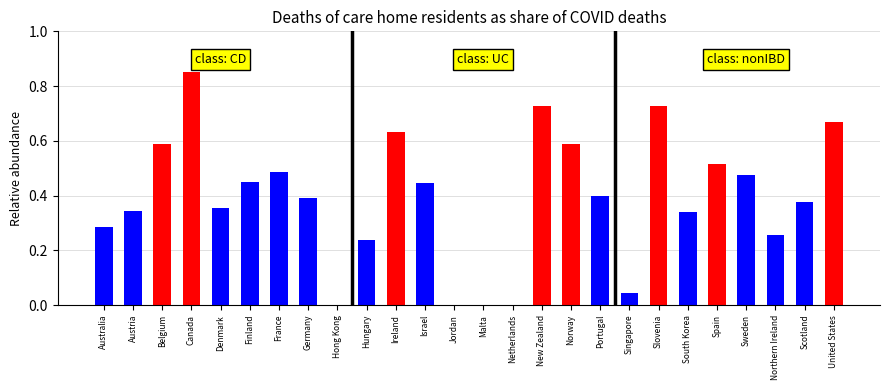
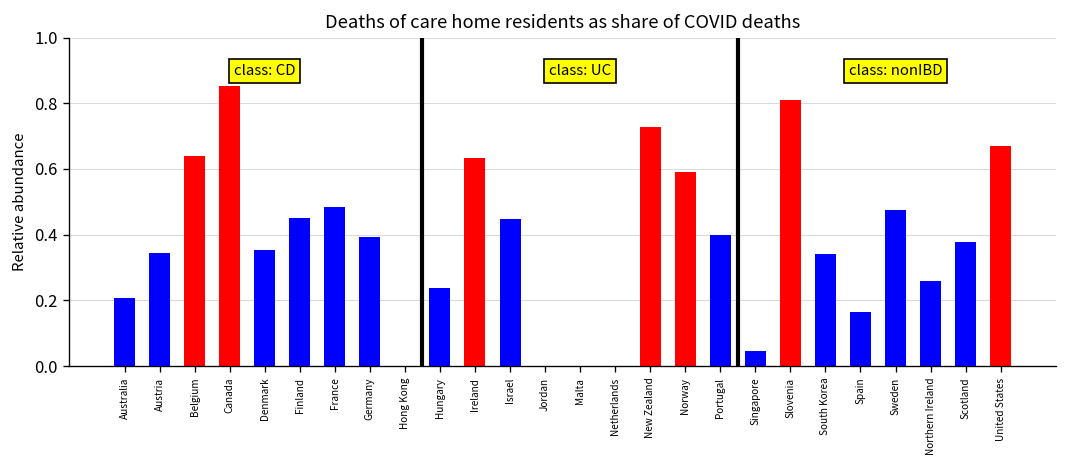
  {
-   "Australia": 0.28,
+   "Australia": 0.21,
    "Austria": 0.34,
-   "Belgium": 0.59,
+   "Belgium": 0.64,
    "Canada": 0.85,
    "Denmark": 0.35,
    "Finland": 0.45,
    "France": 0.49,
    "Germany": 0.39,
    "Hong Kong": 0.00,
    "Hungary": 0.24,
    "Ireland": 0.63,
    "Israel": 0.45,
    "Jordan": 0.00,
    "Malta": 0.00,
    "Netherlands": 0.00,
    "New Zealand": 0.73,
    "Norway": 0.59,
    "Portugal": 0.40,
    "Singapore": 0.05,
-   "Slovenia": 0.73,
+   "Slovenia": 0.81,
    "South Korea": 0.34,
-   "Spain": 0.52,
+   "Spain": 0.16,
    "Sweden": 0.47,
    "Northern Ireland": 0.26,
    "Scotland": 0.38,
    "United States": 0.67
  }
